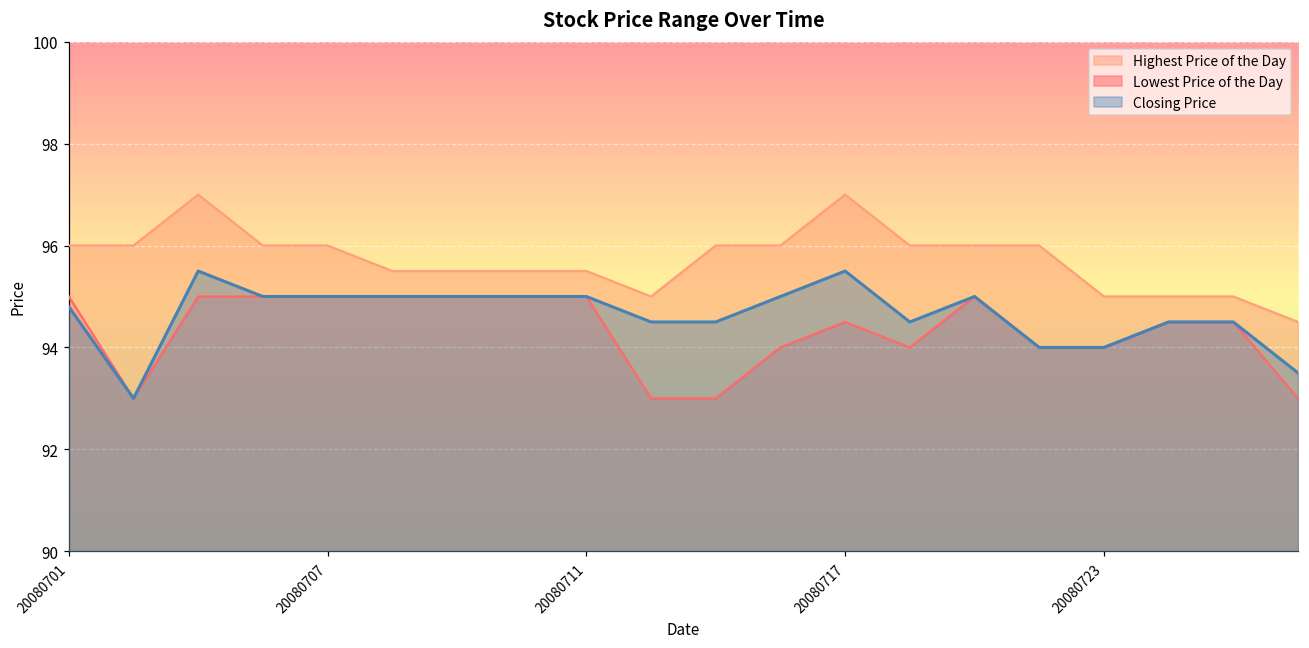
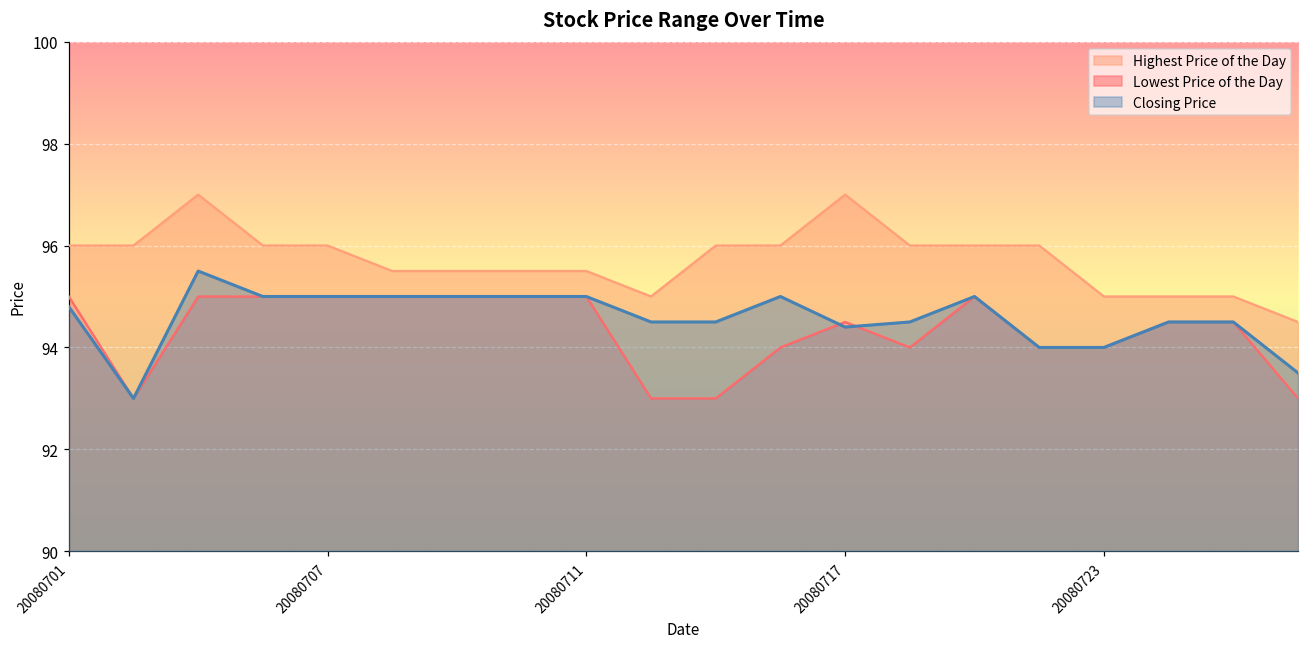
  {
    "Closing Price": {
      "20080701": 94.8,
-     "20080717": 95.5
+     "20080717": 94.4
    }
  }
